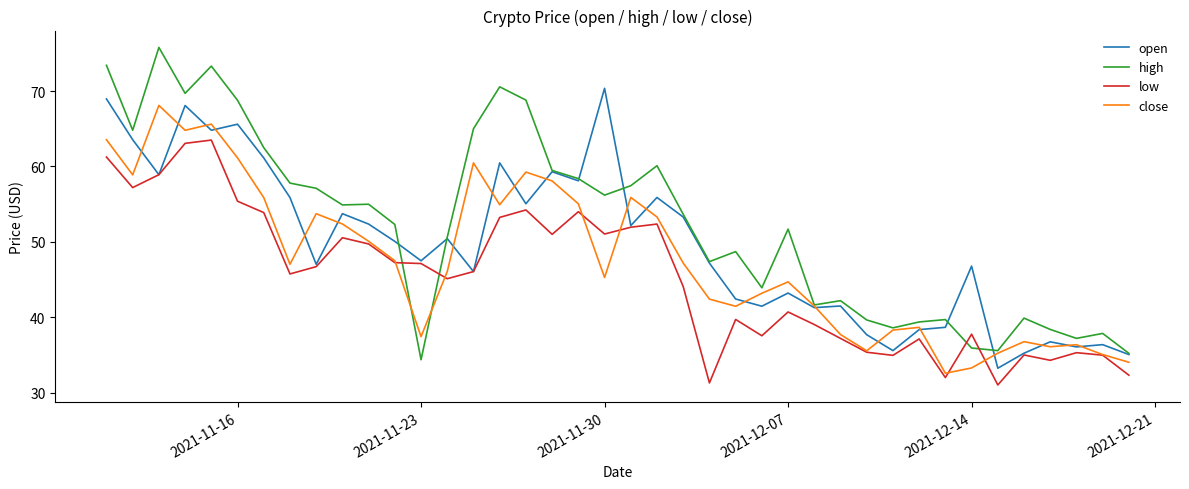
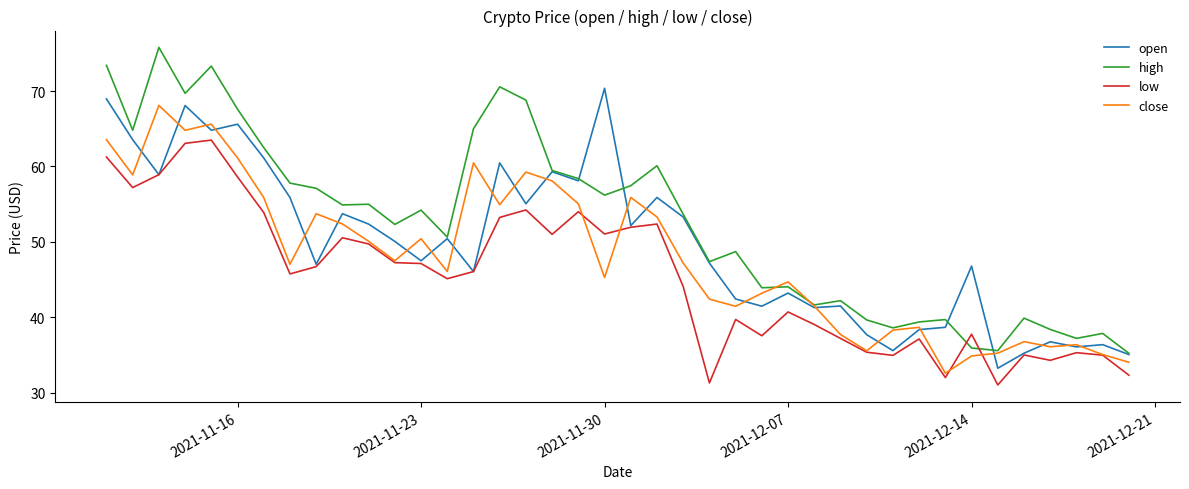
  {
    "open": {
      "2021-11-16": 66,
      "2021-11-23": 47,
      "2021-11-30": 70,
      "2021-12-07": 43,
      "2021-12-14": 47
    },
    "high": {
-     "2021-11-16": 69,
-     "2021-11-23": 34,
+     "2021-11-16": 68,
+     "2021-11-23": 54,
      "2021-11-30": 56,
-     "2021-12-07": 52,
+     "2021-12-07": 44,
      "2021-12-14": 36
    },
    "low": {
-     "2021-11-16": 55,
+     "2021-11-16": 59,
      "2021-11-23": 47,
      "2021-11-30": 51,
      "2021-12-07": 41,
      "2021-12-14": 38
    },
    "close": {
      "2021-11-16": 61,
-     "2021-11-23": 37,
+     "2021-11-23": 50,
      "2021-11-30": 45,
      "2021-12-07": 45,
-     "2021-12-14": 33
+     "2021-12-14": 35
    }
  }
